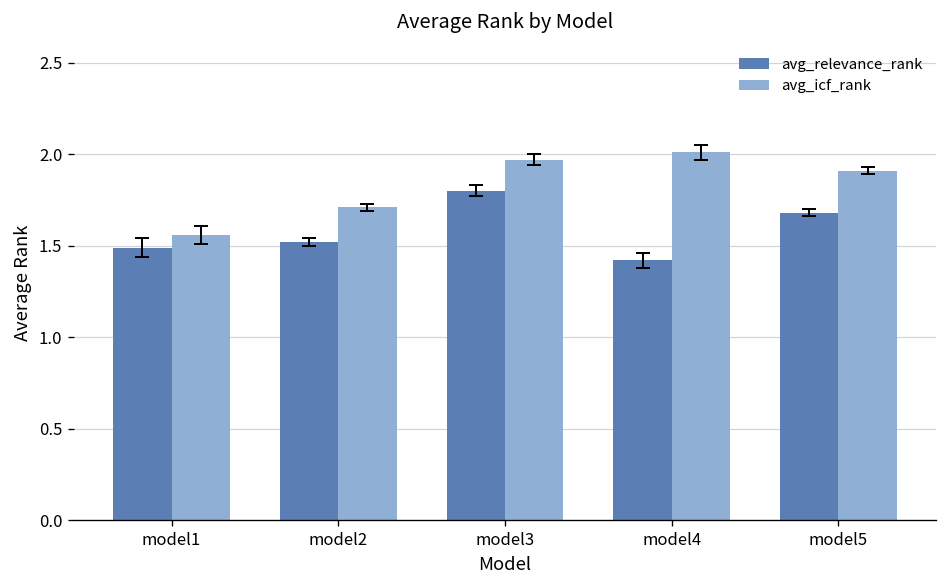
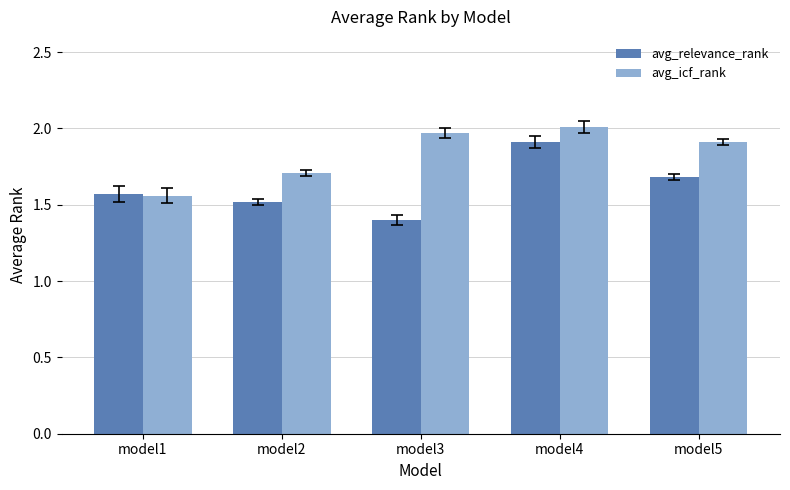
  {
    "avg_relevance_rank": {
-     "model1": 1.49,
+     "model1": 1.57,
      "model2": 1.52,
-     "model3": 1.8,
-     "model4": 1.42,
+     "model3": 1.4,
+     "model4": 1.91,
      "model5": 1.68
    },
    "avg_icf_rank": {
      "model1": 1.56,
      "model2": 1.71,
      "model3": 1.97,
      "model4": 2.01,
      "model5": 1.91
    }
  }
